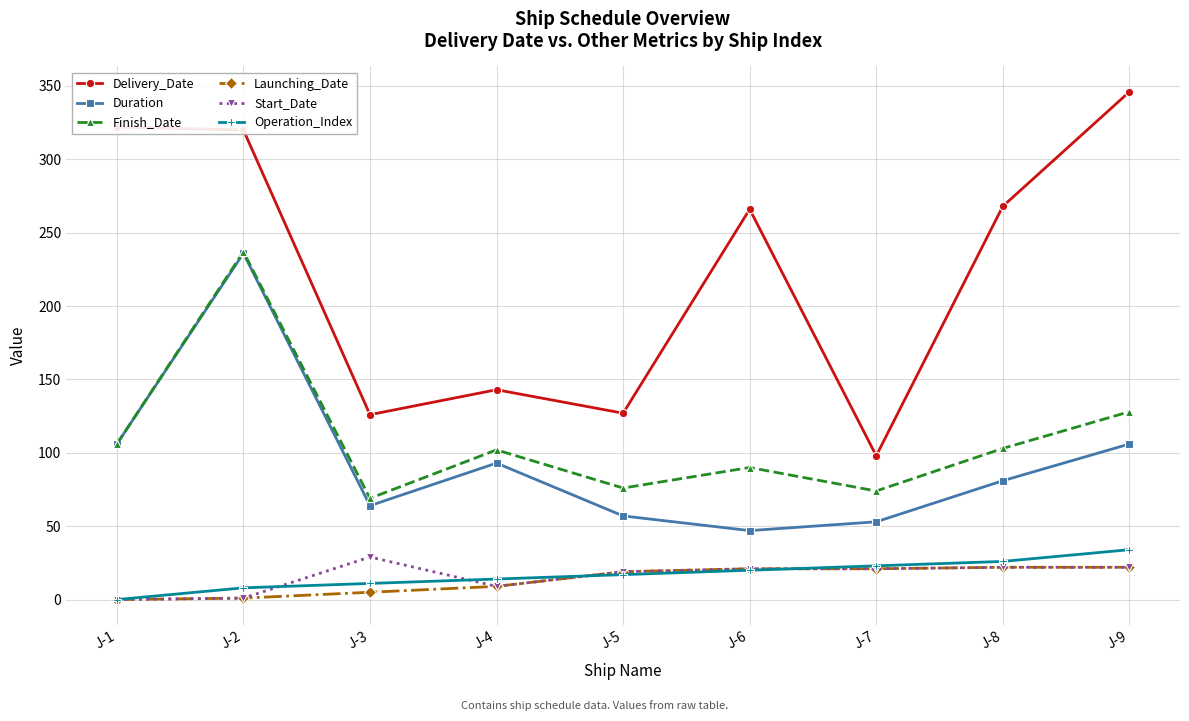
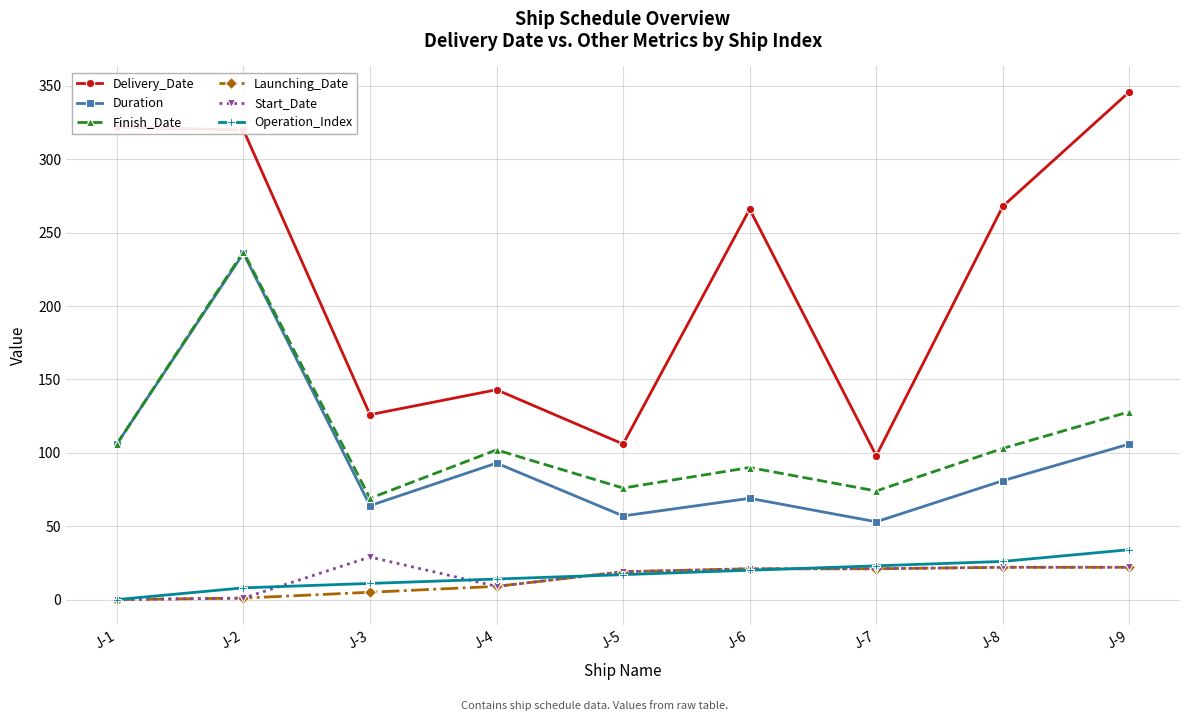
  {
    "Delivery_Date": {
      "J-3": 126,
      "J-4": 143,
-     "J-5": 127,
+     "J-5": 106,
      "J-6": 266,
      "J-7": 98,
      "J-8": 268,
      "J-9": 346
    },
    "Duration": {
      "J-3": 64,
      "J-4": 93,
      "J-5": 57,
-     "J-6": 47,
+     "J-6": 69,
      "J-7": 53,
      "J-8": 81,
      "J-9": 106
    },
    "Finish_Date": {
      "J-3": 69,
      "J-4": 102,
      "J-5": 76,
      "J-6": 90,
      "J-7": 74,
      "J-8": 103,
      "J-9": 128
    },
    "Launching_Date": {
      "J-3": 5
    },
    "Start_Date": {
      "J-3": 29
    },
    "Operation_Index": {
      "J-2": 8,
      "J-3": 11,
      "J-4": 14,
      "J-5": 17,
      "J-7": 23,
      "J-8": 26,
      "J-9": 34
    }
  }
